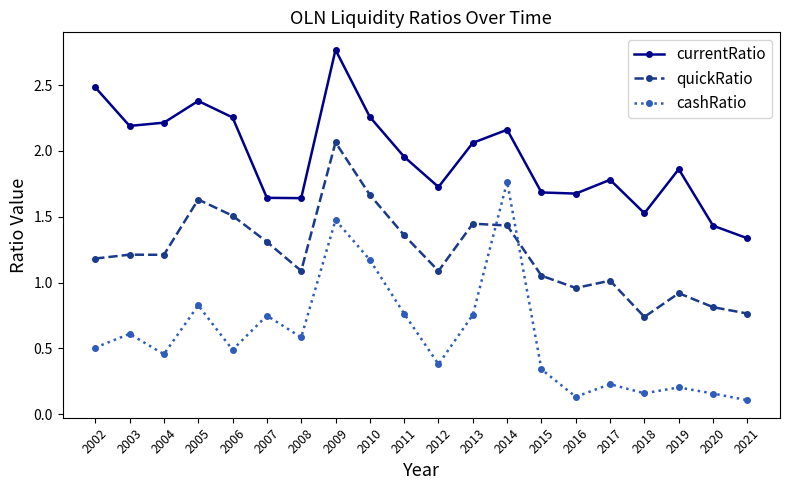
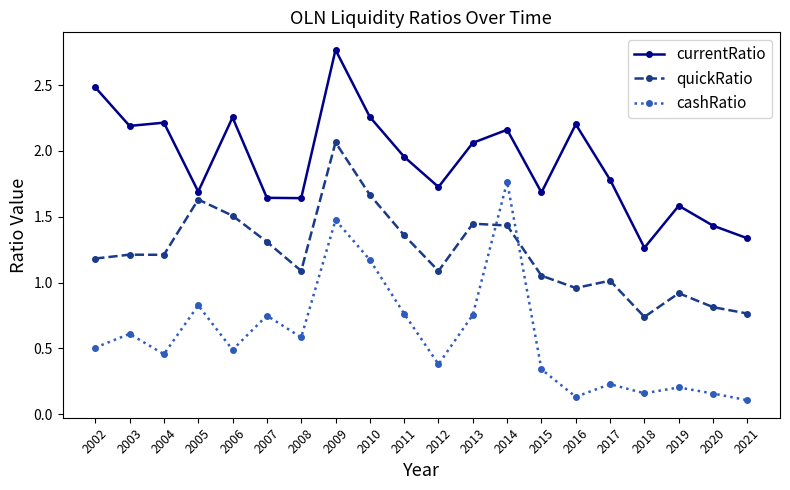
  {
    "currentRatio": {
      "2002": 2.48,
      "2003": 2.19,
      "2004": 2.21,
-     "2005": 2.38,
+     "2005": 1.69,
      "2006": 2.25,
      "2007": 1.64,
      "2008": 1.64,
      "2009": 2.77,
      "2010": 2.26,
      "2011": 1.96,
      "2012": 1.73,
      "2013": 2.06,
      "2014": 2.16,
      "2015": 1.68,
-     "2016": 1.68,
+     "2016": 2.20,
      "2017": 1.78,
-     "2018": 1.53,
-     "2019": 1.86,
+     "2018": 1.26,
+     "2019": 1.58,
      "2020": 1.43,
      "2021": 1.34
    },
    "quickRatio": {
      "2002": 1.18,
      "2003": 1.21,
      "2004": 1.21,
      "2005": 1.63,
      "2006": 1.51,
      "2007": 1.31,
      "2008": 1.09,
      "2009": 2.06,
      "2010": 1.67,
      "2011": 1.36,
      "2012": 1.09,
      "2013": 1.45,
      "2014": 1.43,
      "2015": 1.05,
      "2016": 0.96,
      "2017": 1.01,
      "2018": 0.74,
      "2019": 0.92,
      "2020": 0.81,
      "2021": 0.77
    },
    "cashRatio": {
      "2002": 0.51,
      "2003": 0.61,
      "2004": 0.46,
      "2005": 0.83,
      "2006": 0.49,
      "2007": 0.75,
      "2008": 0.58,
      "2009": 1.47,
      "2010": 1.17,
      "2011": 0.76,
      "2012": 0.38,
      "2013": 0.76,
      "2014": 1.76,
      "2015": 0.34,
      "2016": 0.13,
      "2017": 0.23,
      "2018": 0.16,
      "2019": 0.20,
      "2020": 0.16,
      "2021": 0.11
    }
  }
